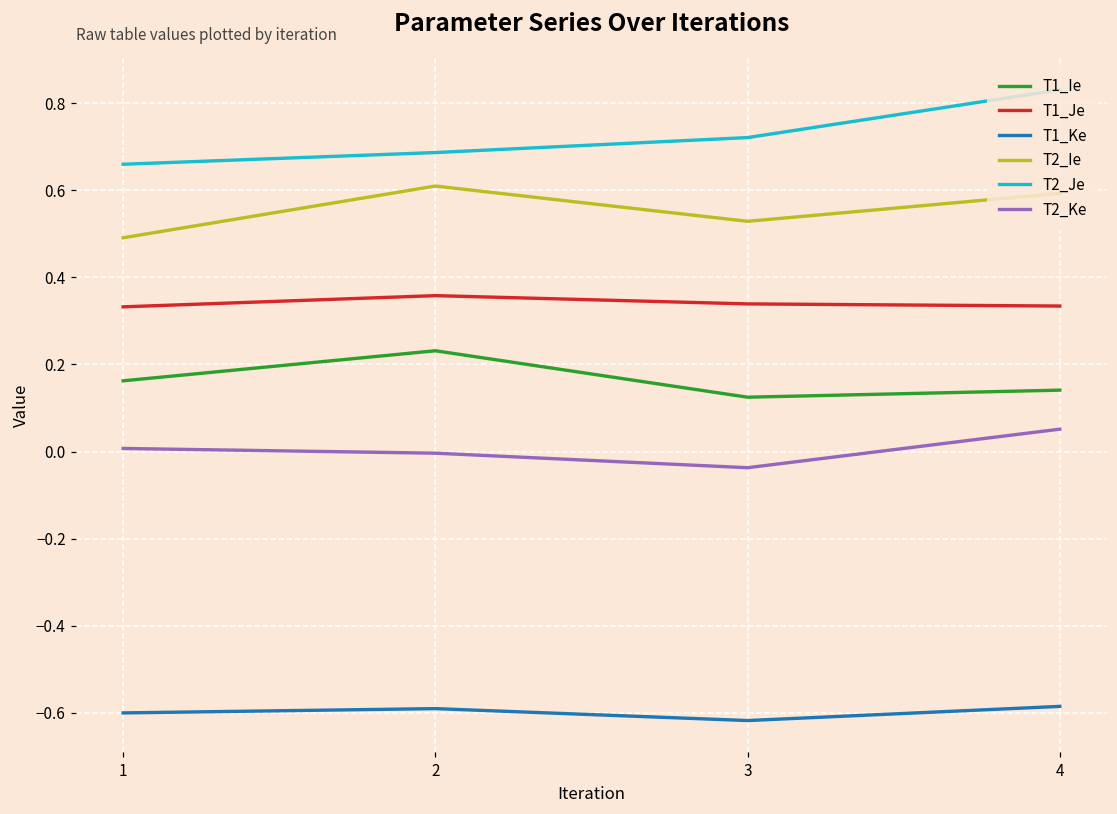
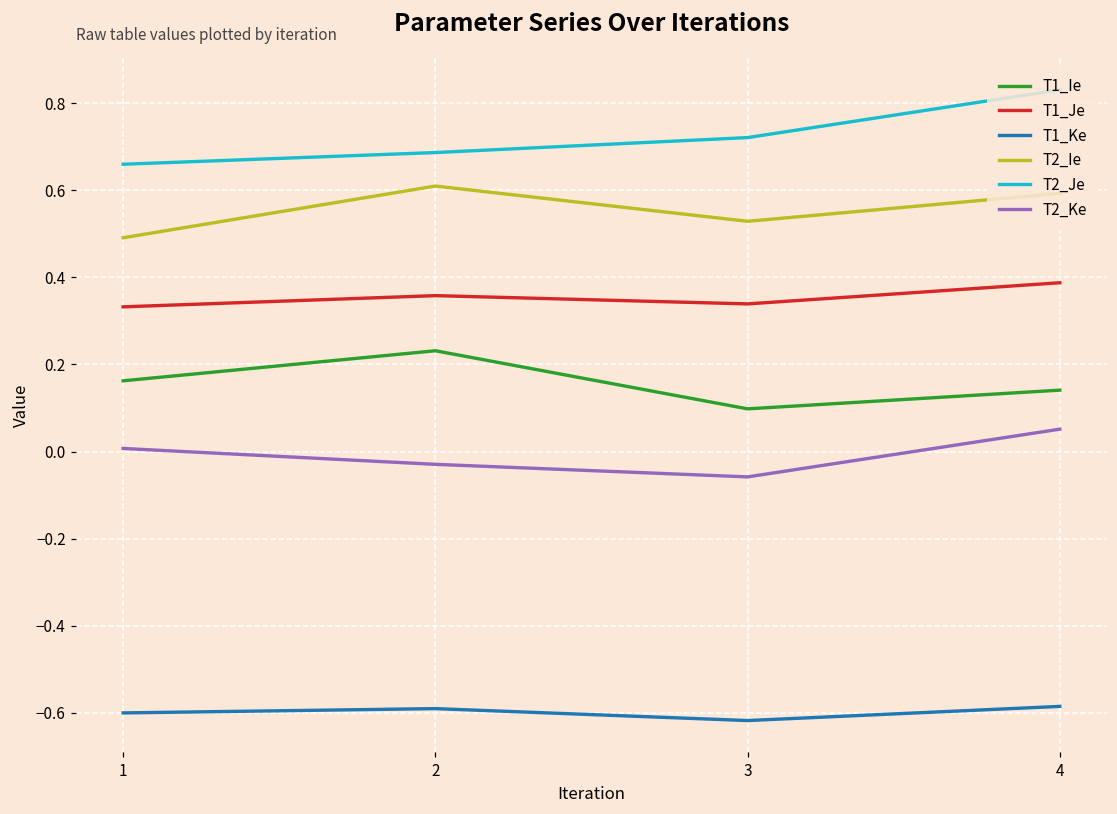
  {
    "T1_Ie": {
      "1": 0.16,
      "2": 0.23,
-     "3": 0.12,
+     "3": 0.10,
      "4": 0.14
    },
    "T1_Je": {
      "1": 0.33,
      "2": 0.36,
      "3": 0.34,
-     "4": 0.33
+     "4": 0.39
    },
    "T1_Ke": {
      "1": -0.60,
      "2": -0.59,
      "3": -0.62,
      "4": -0.59
    },
    "T2_Ie": {
      "1": 0.49,
      "2": 0.61,
      "3": 0.53
    },
    "T2_Je": {
      "1": 0.66,
      "2": 0.69,
      "3": 0.72
    },
    "T2_Ke": {
      "1": 0.01,
-     "2": 0.00,
-     "3": -0.04,
+     "2": -0.03,
+     "3": -0.06,
      "4": 0.05
    }
  }
